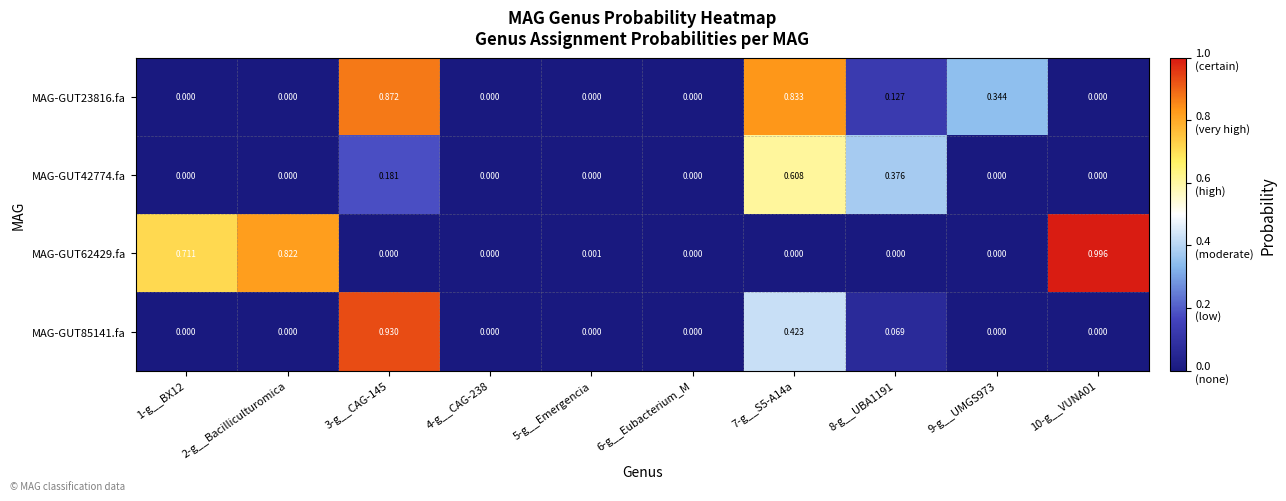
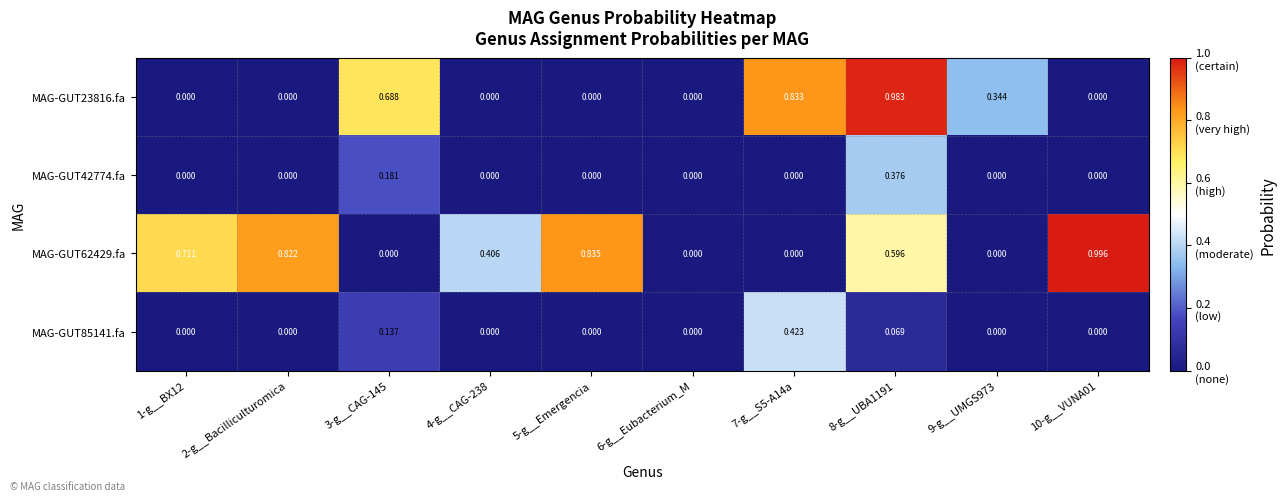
  {
    "MAG-GUT23816.fa": {
      "1-g__BX12": 0.000,
      "2-g__Bacilliculturomica": 0.000,
-     "3-g__CAG-145": 0.872,
+     "3-g__CAG-145": 0.688,
      "4-g__CAG-238": 0.000,
      "5-g__Emergencia": 0.000,
      "6-g__Eubacterium_M": 0.000,
      "7-g__S5-A14a": 0.833,
-     "8-g__UBA1191": 0.127,
+     "8-g__UBA1191": 0.983,
      "9-g__UMGS973": 0.344,
      "10-g__VUNA01": 0.000
    },
    "MAG-GUT42774.fa": {
      "1-g__BX12": 0.000,
      "2-g__Bacilliculturomica": 0.000,
      "3-g__CAG-145": 0.181,
      "4-g__CAG-238": 0.000,
      "5-g__Emergencia": 0.000,
      "6-g__Eubacterium_M": 0.000,
-     "7-g__S5-A14a": 0.608,
+     "7-g__S5-A14a": 0.000,
      "8-g__UBA1191": 0.376,
      "9-g__UMGS973": 0.000,
      "10-g__VUNA01": 0.000
    },
    "MAG-GUT62429.fa": {
      "1-g__BX12": 0.711,
      "2-g__Bacilliculturomica": 0.822,
      "3-g__CAG-145": 0.000,
-     "4-g__CAG-238": 0.000,
-     "5-g__Emergencia": 0.001,
+     "4-g__CAG-238": 0.406,
+     "5-g__Emergencia": 0.835,
      "6-g__Eubacterium_M": 0.000,
      "7-g__S5-A14a": 0.000,
-     "8-g__UBA1191": 0.000,
+     "8-g__UBA1191": 0.596,
      "9-g__UMGS973": 0.000,
      "10-g__VUNA01": 0.996
    },
    "MAG-GUT85141.fa": {
      "1-g__BX12": 0.000,
      "2-g__Bacilliculturomica": 0.000,
-     "3-g__CAG-145": 0.930,
+     "3-g__CAG-145": 0.137,
      "4-g__CAG-238": 0.000,
      "5-g__Emergencia": 0.000,
      "6-g__Eubacterium_M": 0.000,
      "7-g__S5-A14a": 0.423,
      "8-g__UBA1191": 0.069,
      "9-g__UMGS973": 0.000,
      "10-g__VUNA01": 0.000
    }
  }
